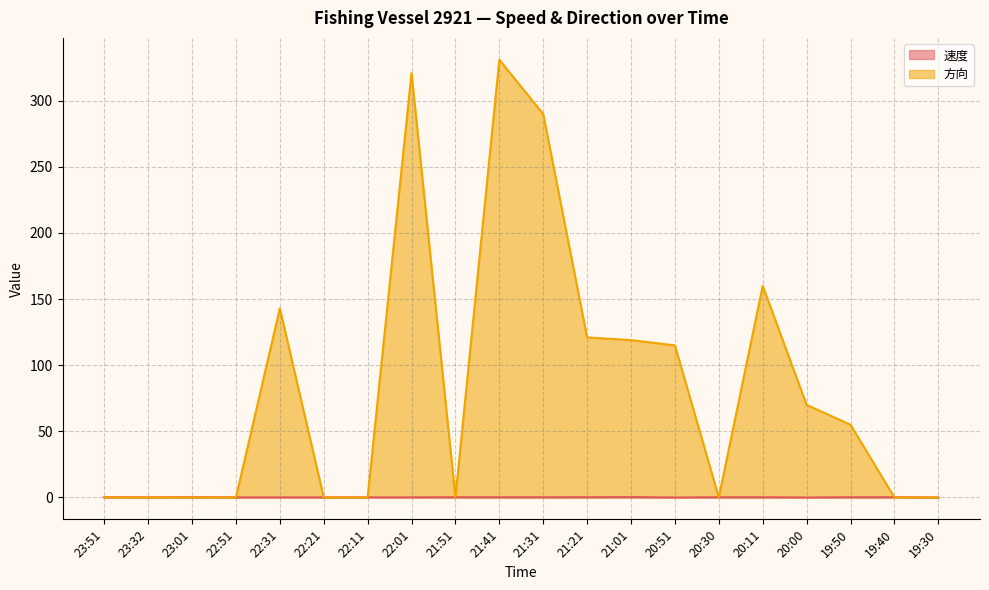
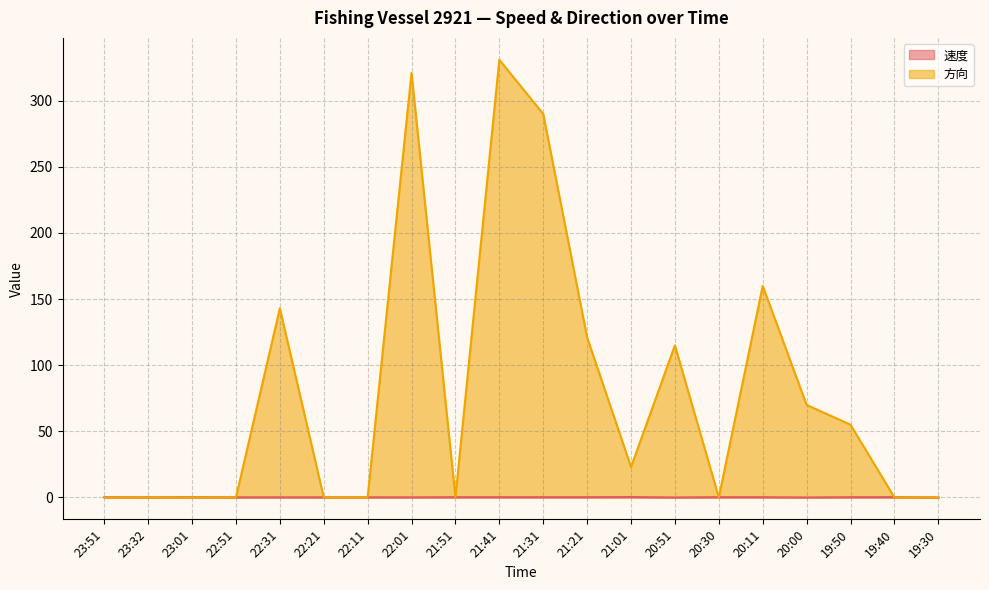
  {
    "速度": {
      "22:31": 0,
      "22:01": 0,
      "21:41": 0,
      "21:31": 0,
      "21:21": 0,
      "21:01": 0,
      "20:51": 0,
      "20:11": 0,
      "20:00": 0,
      "19:50": 0
    },
    "方向": {
      "22:31": 143,
      "22:01": 321,
      "21:41": 331,
      "21:31": 290,
      "21:21": 121,
-     "21:01": 119,
+     "21:01": 23,
      "20:51": 115,
      "20:11": 160,
      "20:00": 70,
      "19:50": 55
    }
  }
